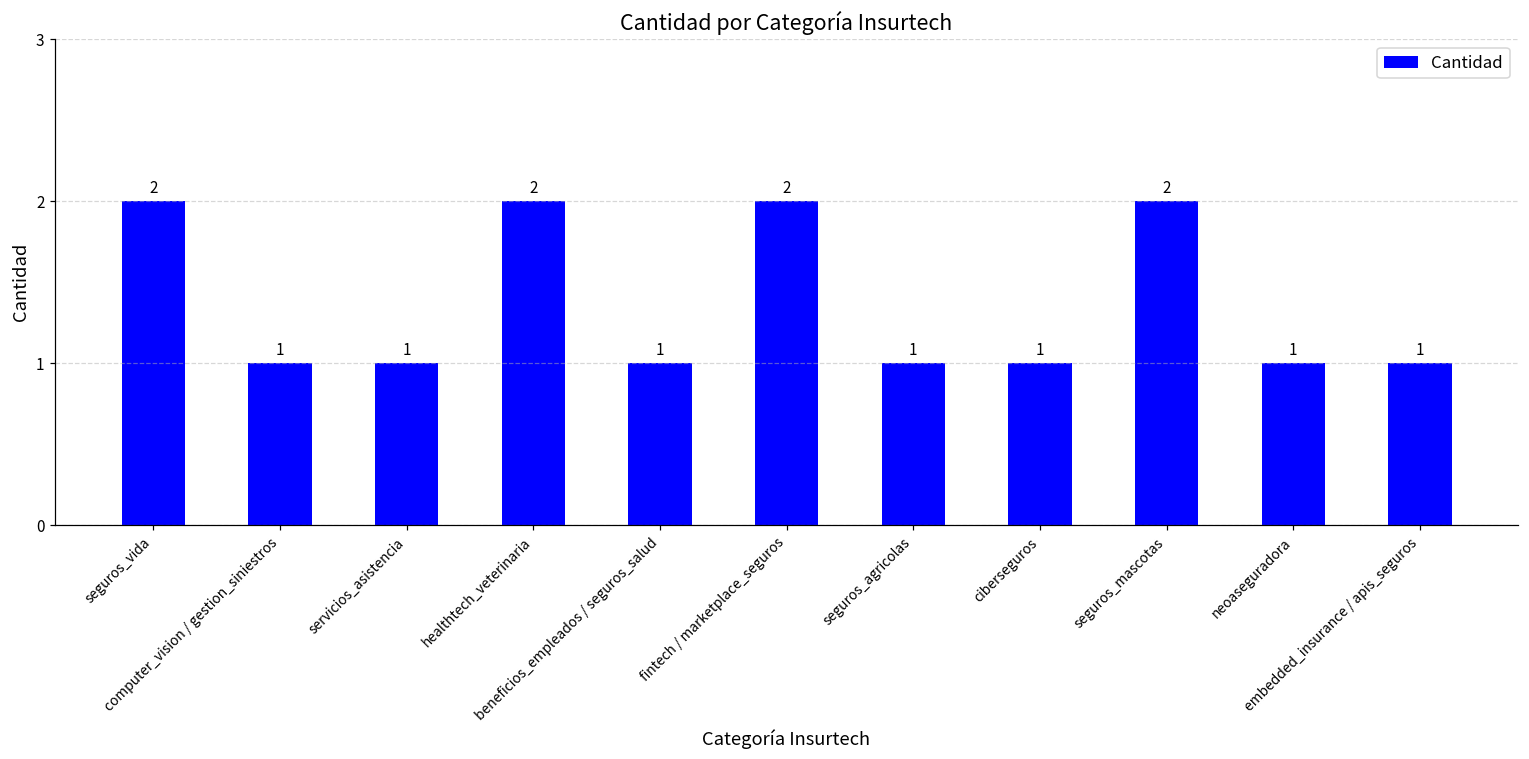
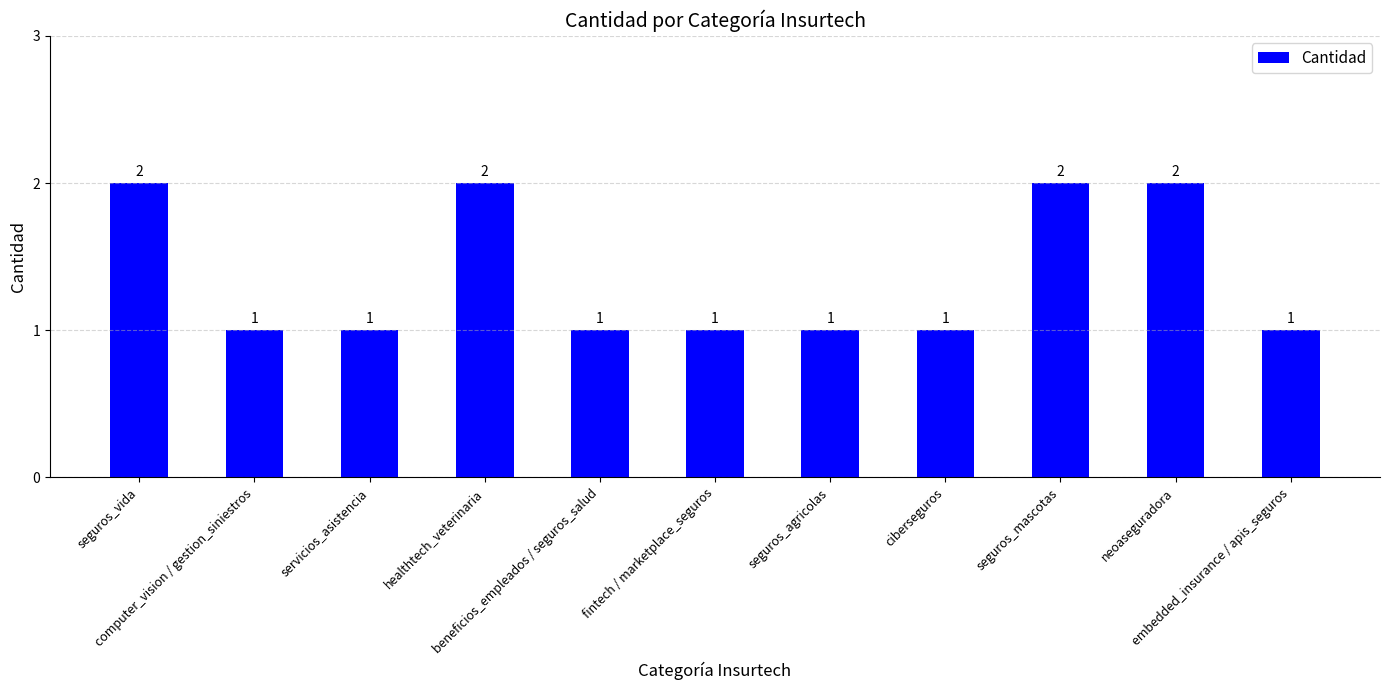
  {
    "seguros_vida": 2,
    "computer_vision / gestion_siniestros": 1,
    "servicios_asistencia": 1,
    "healthtech_veterinaria": 2,
    "beneficios_empleados / seguros_salud": 1,
-   "fintech / marketplace_seguros": 2,
+   "fintech / marketplace_seguros": 1,
    "seguros_agricolas": 1,
    "ciberseguros": 1,
    "seguros_mascotas": 2,
-   "neoaseguradora": 1,
+   "neoaseguradora": 2,
    "embedded_insurance / apis_seguros": 1
  }
